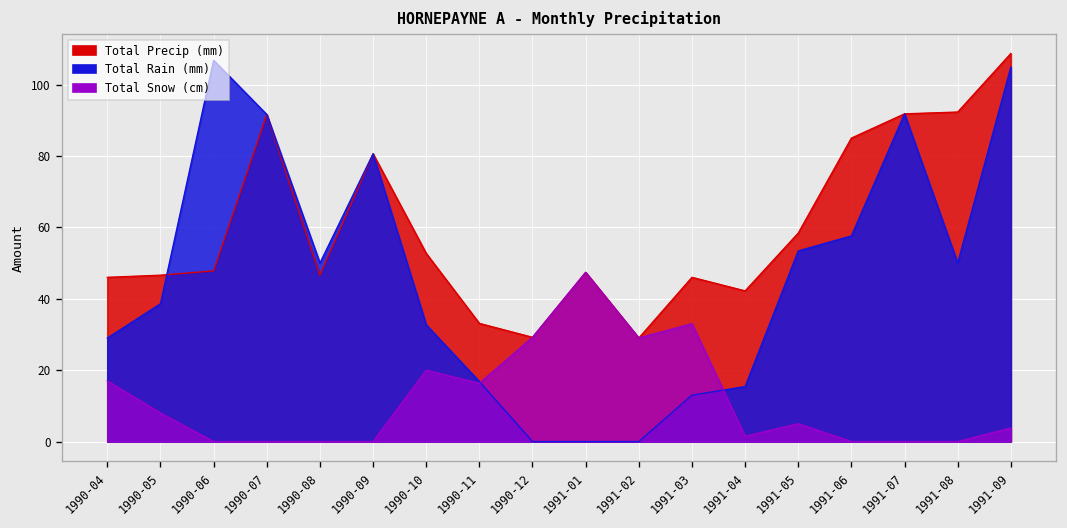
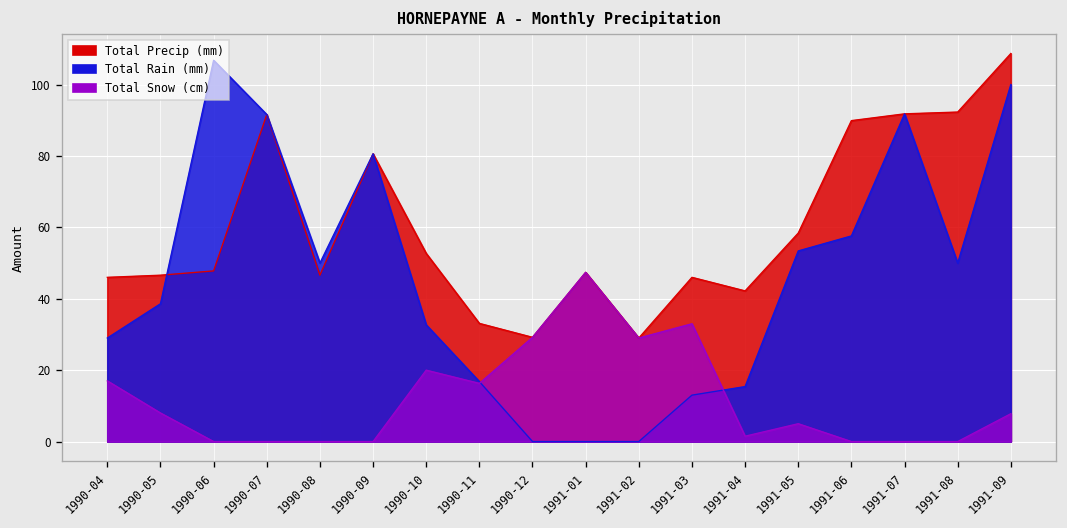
  {
    "Total Precip (mm)": {
      "1990-04": 46,
      "1990-05": 47,
      "1990-06": 48,
      "1990-08": 47,
      "1990-10": 53,
      "1990-11": 33,
      "1991-03": 46,
      "1991-04": 42,
      "1991-05": 58,
-     "1991-06": 85,
+     "1991-06": 90,
      "1991-08": 92,
      "1991-09": 109
    },
    "Total Rain (mm)": {
      "1990-04": 29,
      "1990-05": 39,
      "1990-08": 50,
      "1990-10": 33,
      "1990-12": 0,
      "1991-01": 0,
      "1991-02": 0,
      "1991-03": 13,
      "1991-04": 15,
      "1991-05": 53,
      "1991-06": 58,
      "1991-08": 50,
-     "1991-09": 105
+     "1991-09": 100
    },
    "Total Snow (cm)": {
      "1990-04": 17,
      "1990-05": 8,
      "1990-06": 0,
      "1990-07": 0,
      "1990-08": 0,
      "1990-09": 0,
      "1990-10": 20,
      "1991-03": 33,
      "1991-04": 2,
      "1991-05": 5,
      "1991-06": 0,
      "1991-07": 0,
      "1991-08": 0,
-     "1991-09": 4
+     "1991-09": 8
    }
  }
